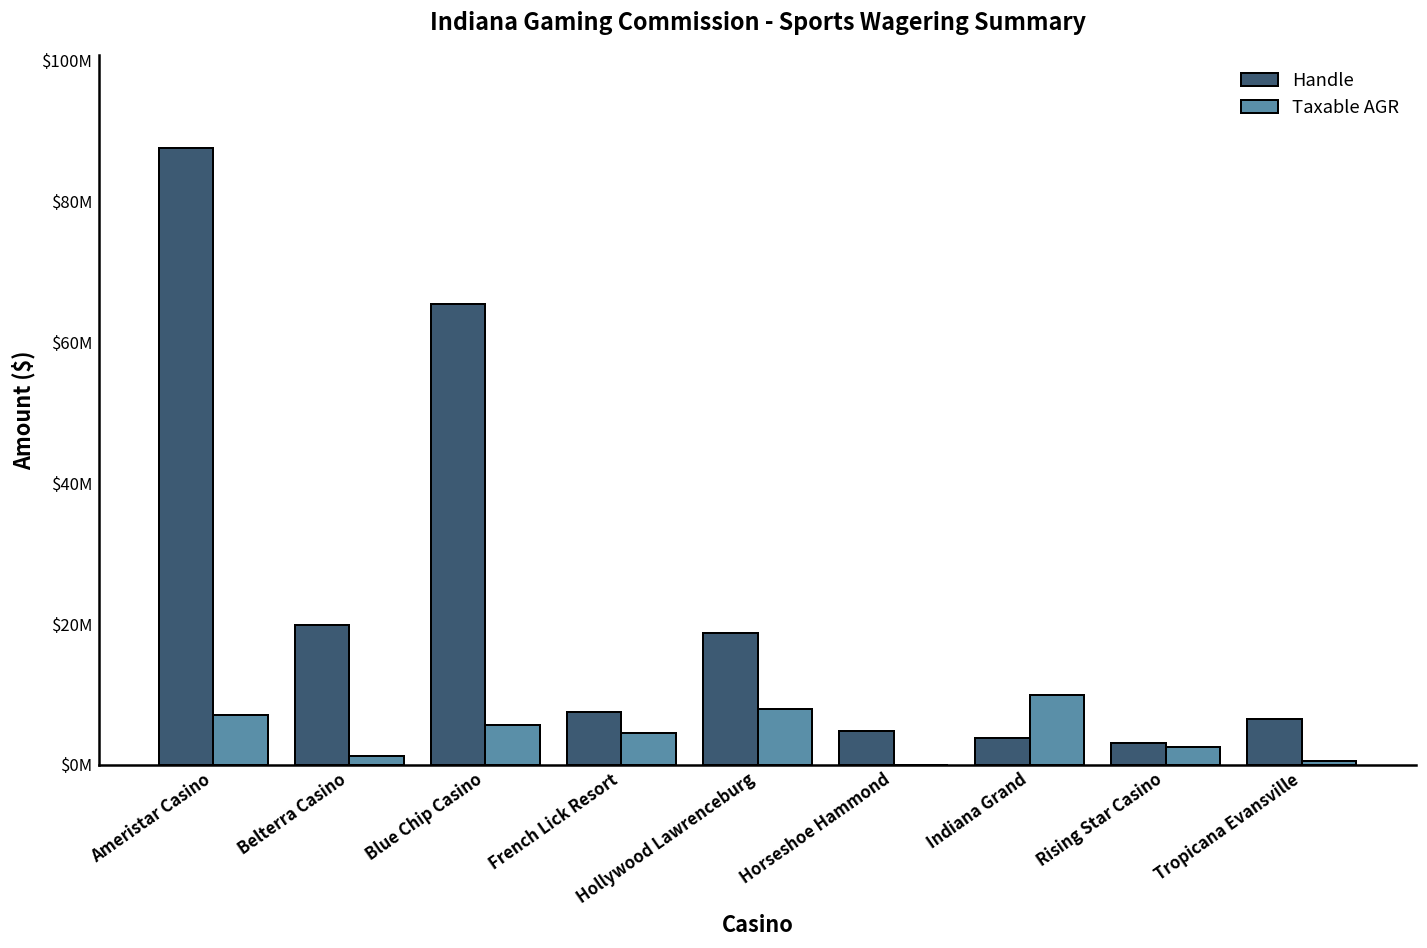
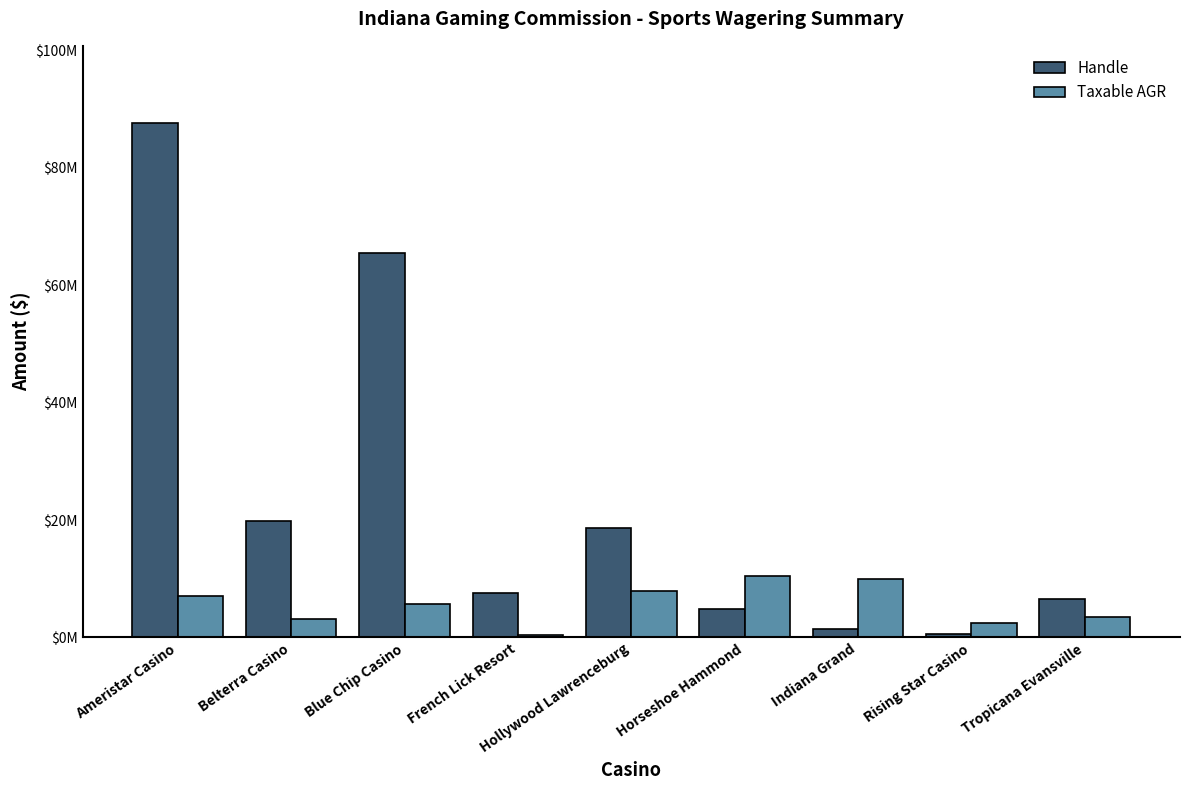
  {
    "Handle": {
      "Ameristar Casino": "$88000000",
      "Belterra Casino": "$20000000",
      "Blue Chip Casino": "$65000000",
      "French Lick Resort": "$7000000",
      "Hollywood Lawrenceburg": "$19000000",
      "Horseshoe Hammond": "$5000000",
-     "Indiana Grand": "$4000000",
-     "Rising Star Casino": "$3000000",
+     "Indiana Grand": "$1000000",
+     "Rising Star Casino": "$1000000",
      "Tropicana Evansville": "$7000000"
    },
    "Taxable AGR": {
      "Ameristar Casino": "$7000000",
-     "Belterra Casino": "$1000000",
+     "Belterra Casino": "$3000000",
      "Blue Chip Casino": "$6000000",
-     "French Lick Resort": "$5000000",
+     "French Lick Resort": "$0",
      "Hollywood Lawrenceburg": "$8000000",
-     "Horseshoe Hammond": "$0",
+     "Horseshoe Hammond": "$10000000",
      "Indiana Grand": "$10000000",
      "Rising Star Casino": "$2000000",
-     "Tropicana Evansville": "$1000000"
+     "Tropicana Evansville": "$4000000"
    }
  }
